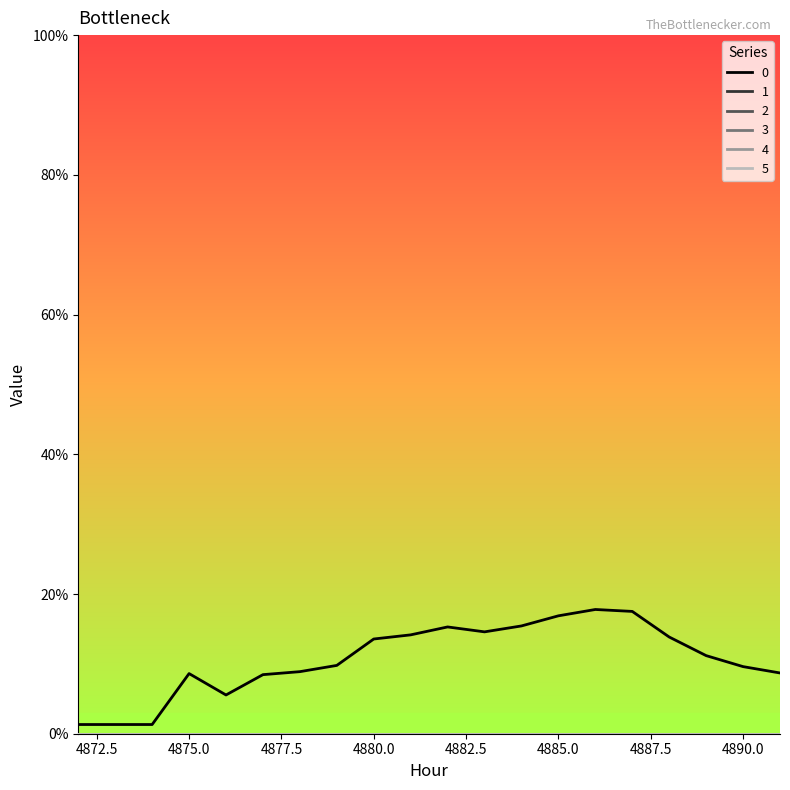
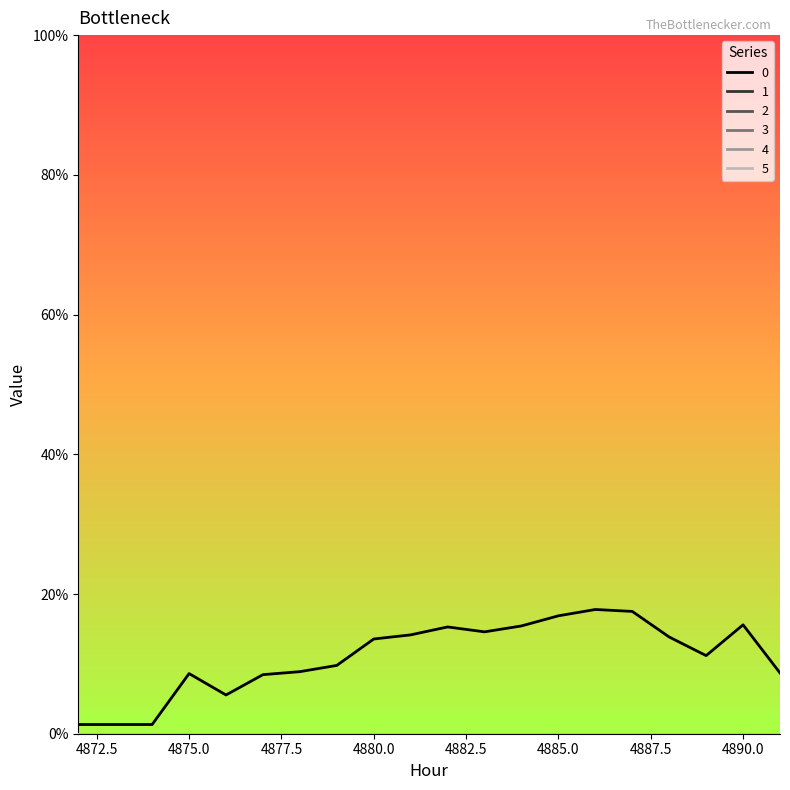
  {
    "0": {
      "4875.0": "9%",
      "4880.0": "14%",
      "4885.0": "17%",
-     "4890.0": "10%"
+     "4890.0": "16%"
    }
  }
